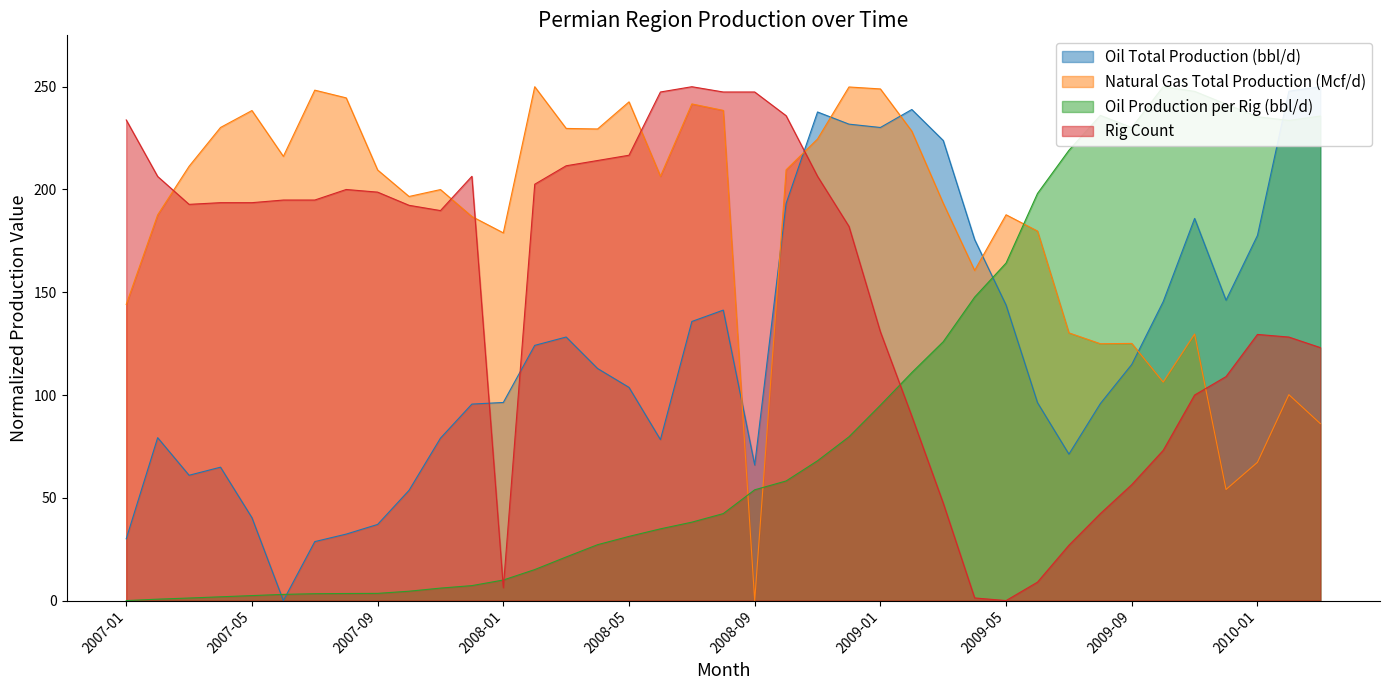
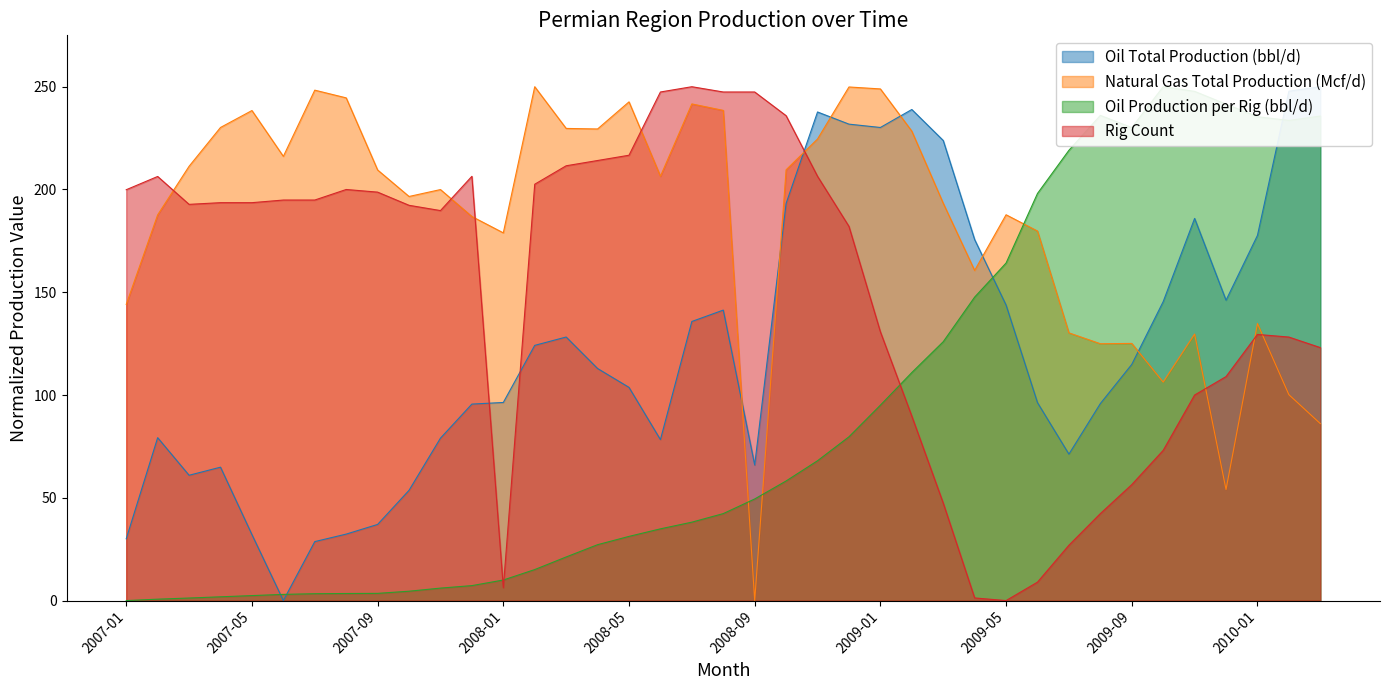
  {
    "Oil Total Production (bbl/d)": {
      "2007-01": 30,
-     "2007-05": 40,
+     "2007-05": 32,
      "2007-09": 37,
      "2008-01": 96,
      "2008-05": 104,
      "2008-09": 66,
      "2009-01": 230,
      "2009-05": 144,
      "2009-09": 115,
      "2010-01": 178
    },
    "Natural Gas Total Production (Mcf/d)": {
      "2007-01": 144,
      "2007-05": 238,
      "2007-09": 209,
      "2008-01": 179,
      "2008-05": 243,
      "2008-09": 0,
      "2009-01": 249,
      "2009-05": 188,
      "2009-09": 125,
-     "2010-01": 67
+     "2010-01": 135
    },
    "Oil Production per Rig (bbl/d)": {
      "2007-01": 0,
      "2007-05": 2,
      "2007-09": 4,
      "2008-01": 10,
      "2008-05": 31,
-     "2008-09": 54,
+     "2008-09": 49,
      "2009-01": 95,
      "2009-05": 164
    },
    "Rig Count": {
-     "2007-01": 234,
+     "2007-01": 200,
      "2007-05": 194,
      "2007-09": 199,
      "2008-01": 6,
      "2008-05": 217,
      "2008-09": 247,
      "2009-01": 131,
      "2009-05": 0,
      "2009-09": 56,
      "2010-01": 129
    }
  }
